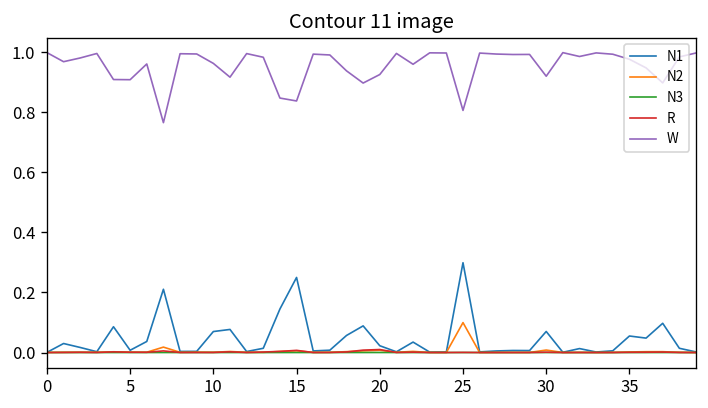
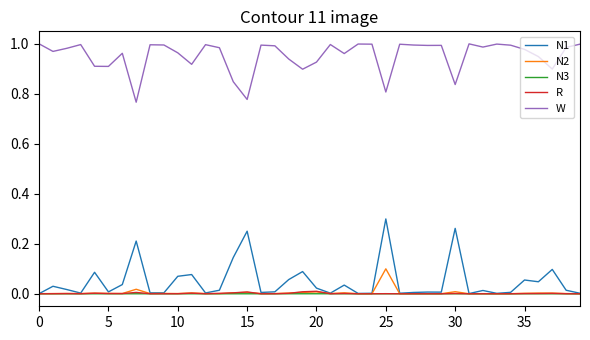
  {
    "N1": {
      "10": 0.07,
      "15": 0.25,
      "20": 0.02,
      "25": 0.30,
-     "30": 0.07,
+     "30": 0.26,
      "35": 0.06
    },
    "N2": {
      "25": 0.10
    },
    "W": {
      "0": 1.00,
      "5": 0.91,
      "10": 0.96,
-     "15": 0.84,
+     "15": 0.78,
      "20": 0.93,
      "25": 0.81,
-     "30": 0.92
+     "30": 0.84
    }
  }
